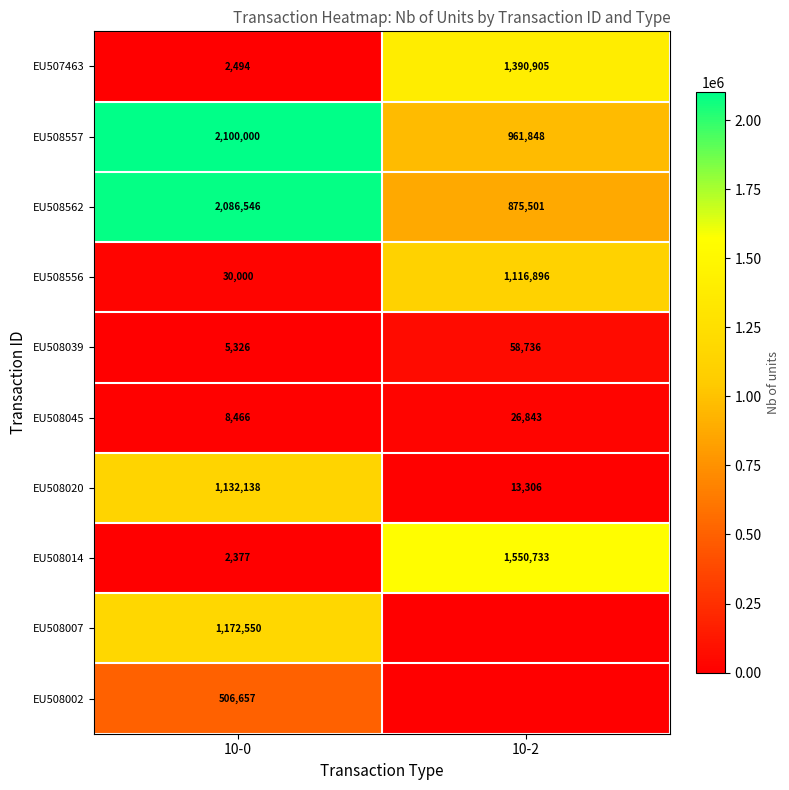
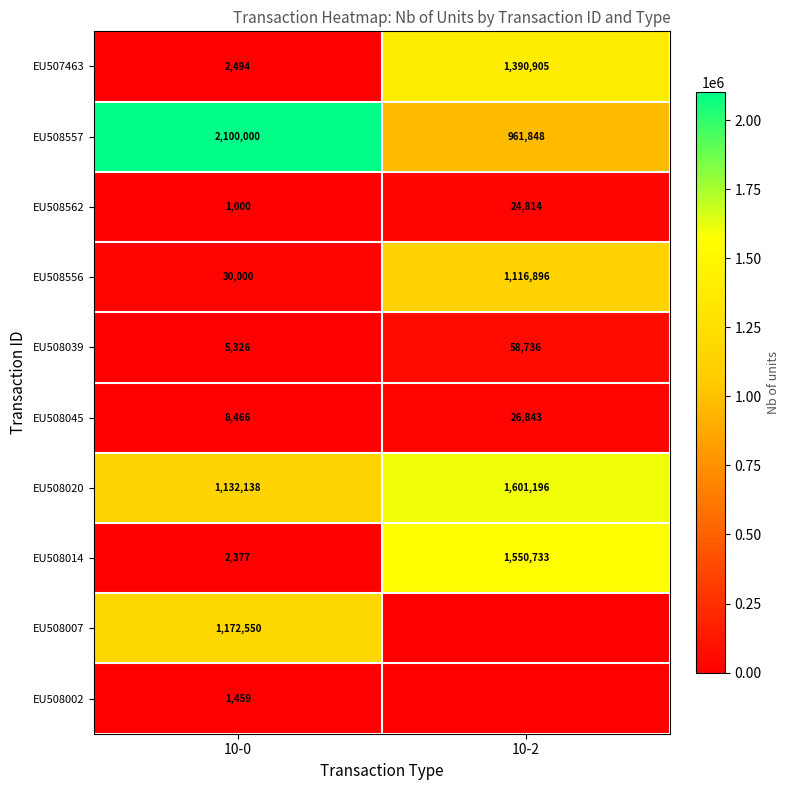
  {
    "EU507463": {
      "10-0": "2,494",
      "10-2": "1,390,905"
    },
    "EU508557": {
      "10-0": "2,100,000",
      "10-2": "961,848"
    },
    "EU508562": {
-     "10-0": "2,086,546",
-     "10-2": "875,501"
+     "10-0": "1,000",
+     "10-2": "24,814"
    },
    "EU508556": {
      "10-0": "30,000",
      "10-2": "1,116,896"
    },
    "EU508039": {
      "10-0": "5,326",
      "10-2": "58,736"
    },
    "EU508045": {
      "10-0": "8,466",
      "10-2": "26,843"
    },
    "EU508020": {
      "10-0": "1,132,138",
-     "10-2": "13,306"
+     "10-2": "1,601,196"
    },
    "EU508014": {
      "10-0": "2,377",
      "10-2": "1,550,733"
    },
    "EU508007": {
      "10-0": "1,172,550"
    },
    "EU508002": {
-     "10-0": "506,657"
+     "10-0": "1,459"
    }
  }
